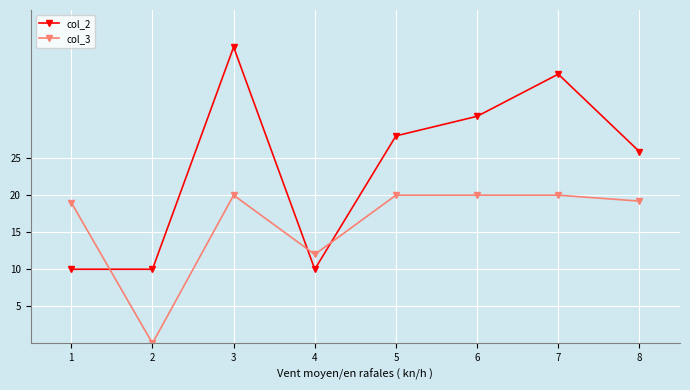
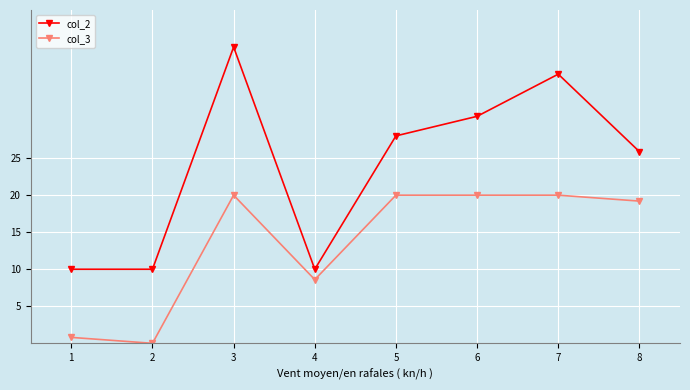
  {
    "col_2": {
      "1": 10,
      "2": 10,
      "3": 40,
      "4": 10,
      "5": 28,
      "6": 31,
      "7": 36,
      "8": 26
    },
    "col_3": {
-     "1": 19,
+     "1": 1,
      "2": 0,
      "3": 20,
-     "4": 12,
+     "4": 9,
      "5": 20,
      "6": 20,
      "7": 20,
      "8": 19
    }
  }
